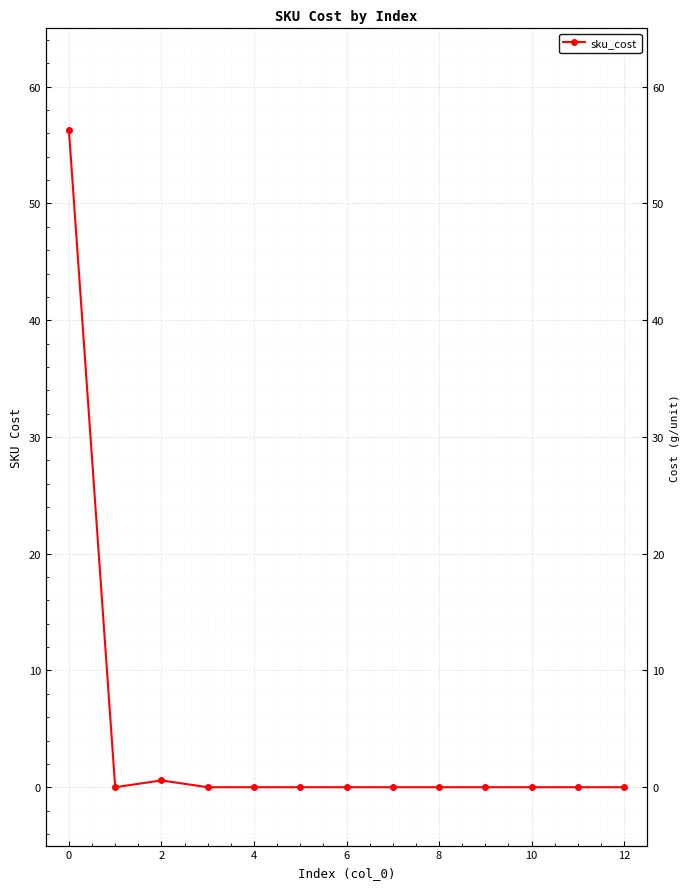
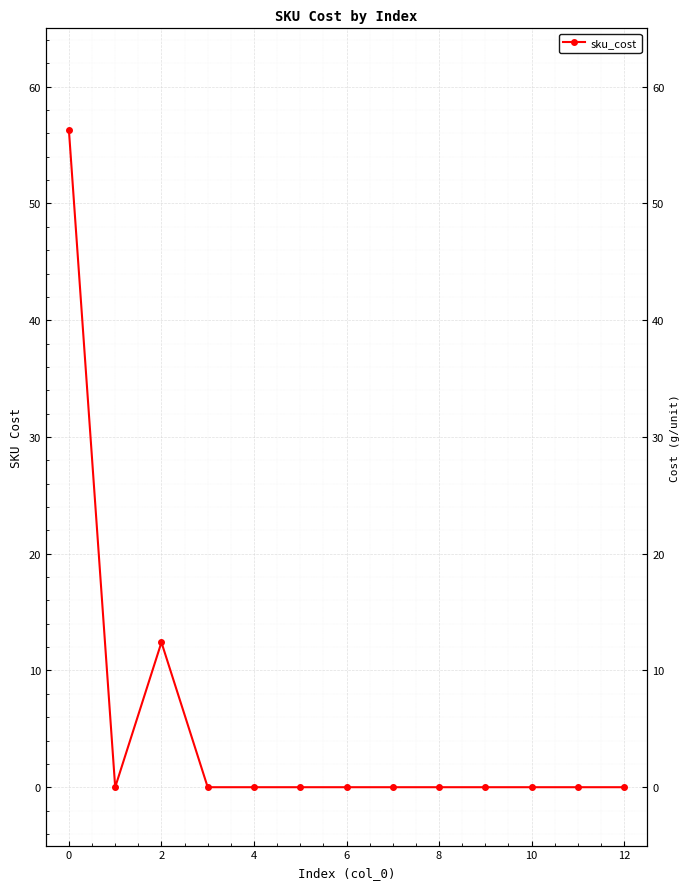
  {
    "0": 56.3,
-   "2": 0.6,
+   "2": 12.4,
    "4": 0.0,
    "6": 0.0,
    "8": 0.0,
    "10": 0.0,
    "12": 0.0
  }
